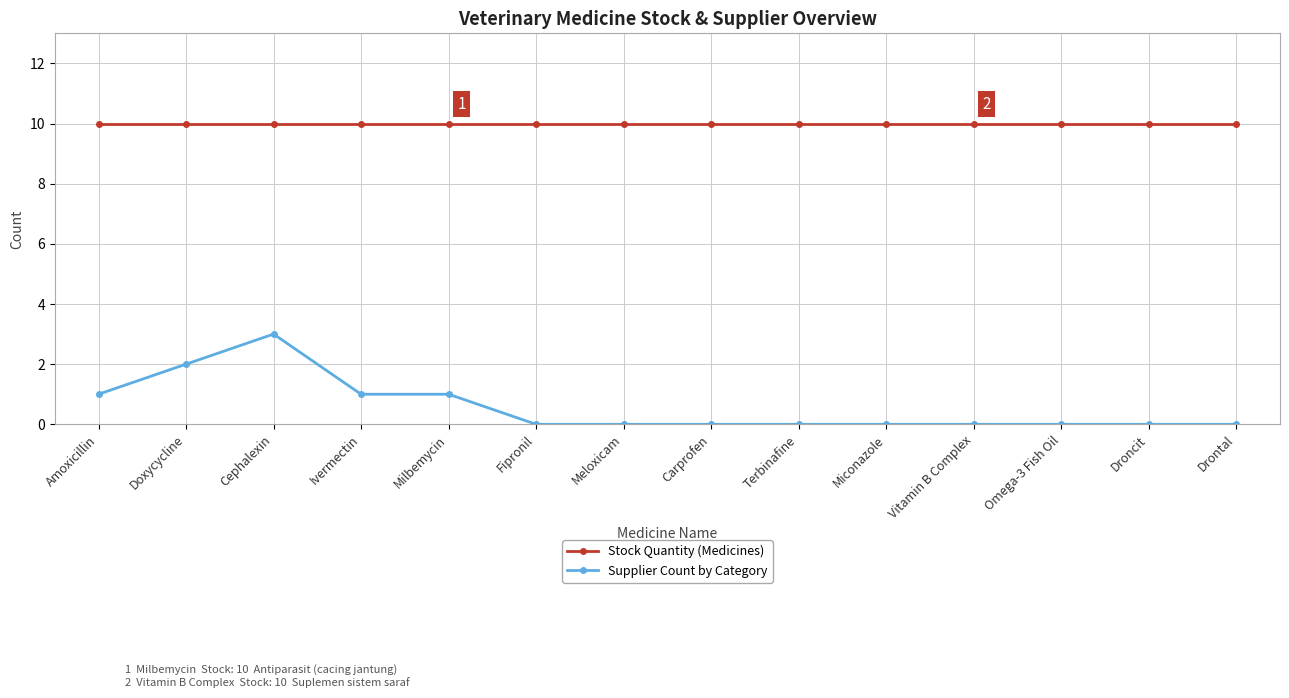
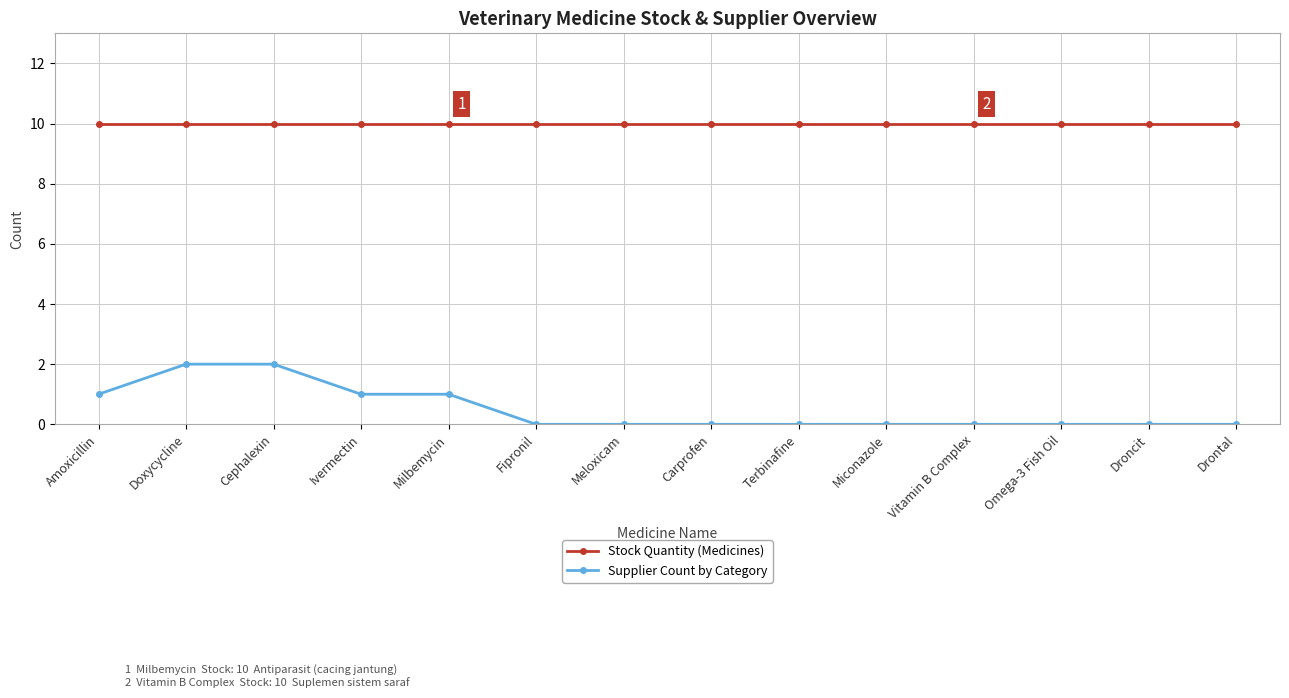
  {
    "Stock Quantity (Medicines)": {
      "Amoxicillin": 10,
      "Doxycycline": 10,
      "Cephalexin": 10,
      "Ivermectin": 10,
      "Fipronil": 10,
      "Meloxicam": 10,
      "Carprofen": 10,
      "Terbinafine": 10,
      "Miconazole": 10,
      "Omega-3 Fish Oil": 10,
      "Droncit": 10,
      "Drontal": 10
    },
    "Supplier Count by Category": {
      "Amoxicillin": 1,
      "Doxycycline": 2,
-     "Cephalexin": 3,
+     "Cephalexin": 2,
      "Ivermectin": 1,
      "Milbemycin": 1,
      "Fipronil": 0,
      "Meloxicam": 0,
      "Carprofen": 0,
      "Terbinafine": 0,
      "Miconazole": 0,
      "Vitamin B Complex": 0,
      "Omega-3 Fish Oil": 0,
      "Droncit": 0,
      "Drontal": 0
    }
  }
